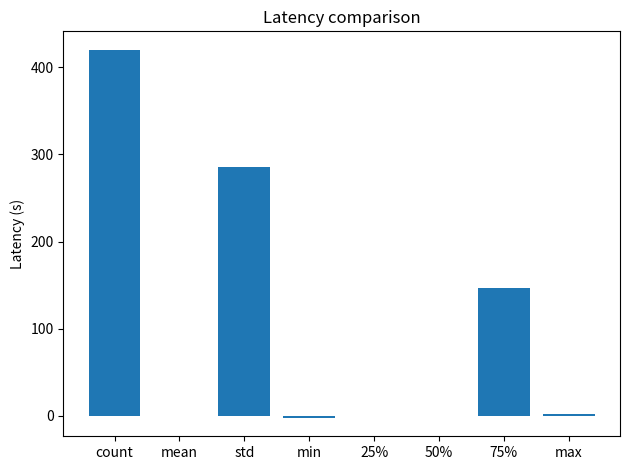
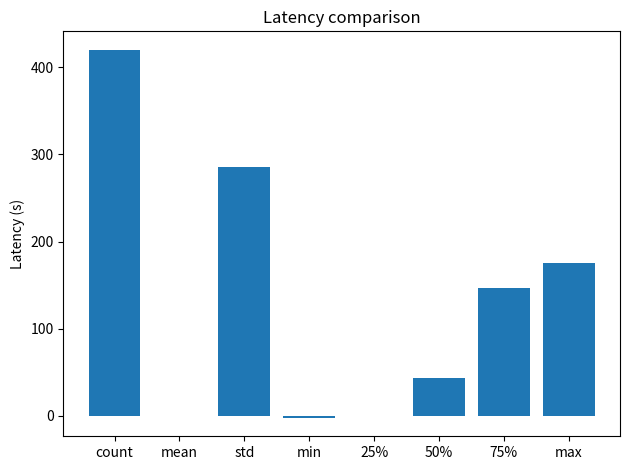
  {
    "count": 420,
    "std": 290,
-   "50%": 0,
+   "50%": 40,
    "75%": 150,
-   "max": 0
+   "max": 170
  }
